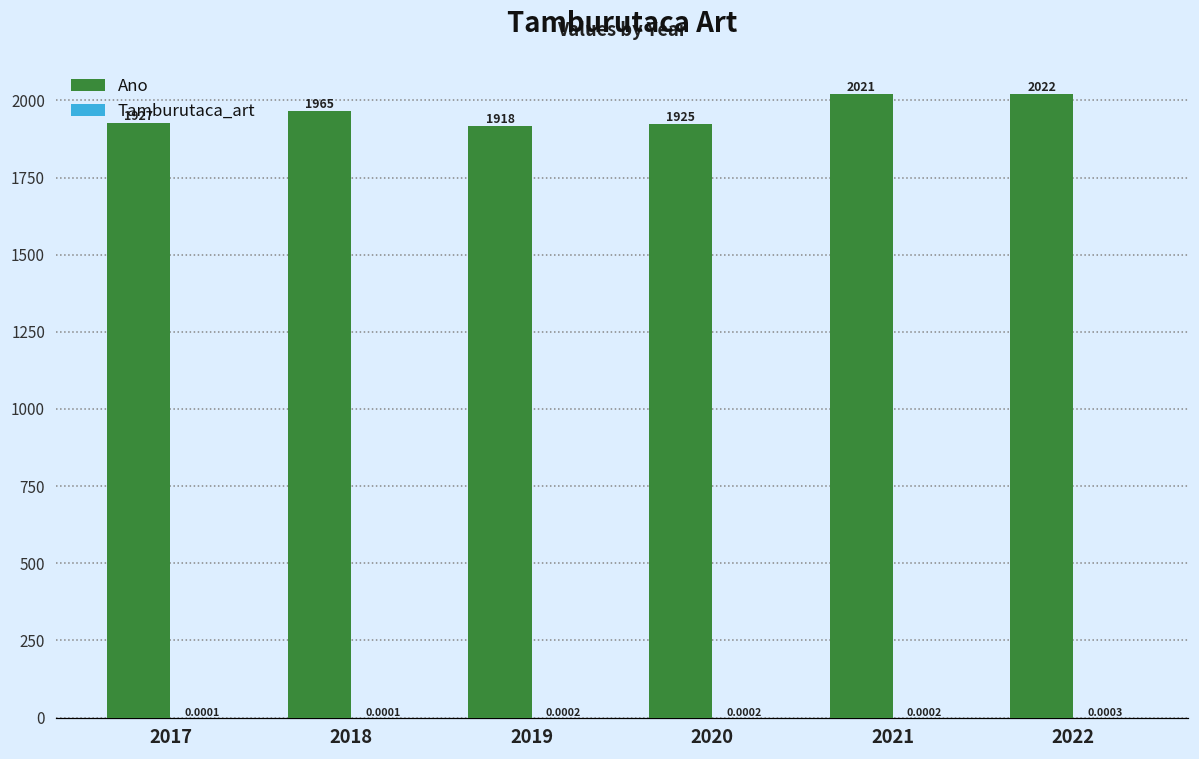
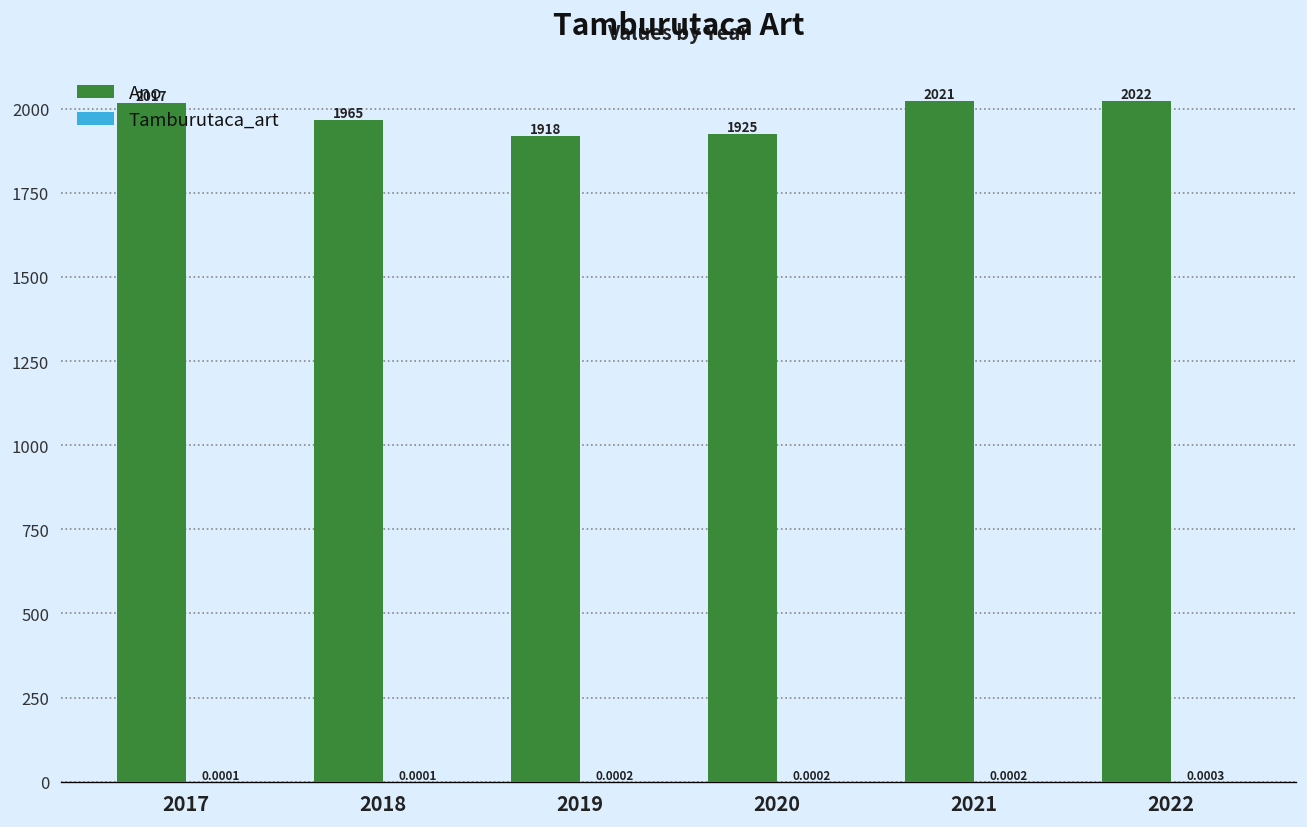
  {
    "Ano": {
-     "2017": 1927,
+     "2017": 2017,
      "2018": 1965,
      "2019": 1918,
      "2020": 1925,
      "2021": 2021,
      "2022": 2022
    },
    "Tamburutaca_art": {
      "2017": 0.0001,
      "2018": 0.0001,
      "2019": 0.0002,
      "2020": 0.0002,
      "2021": 0.0002,
      "2022": 0.0003
    }
  }
